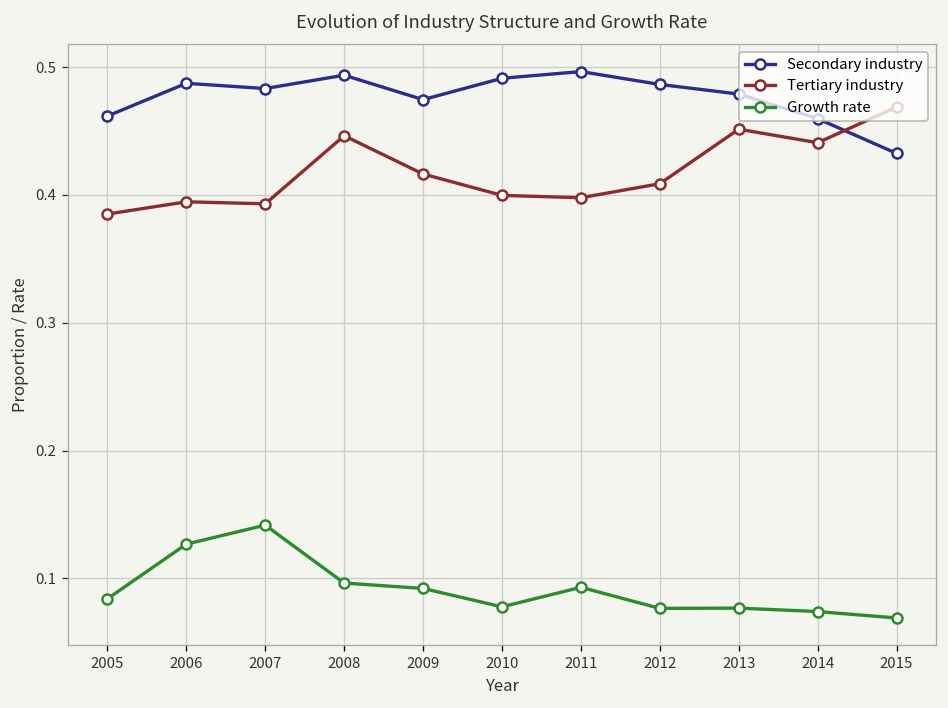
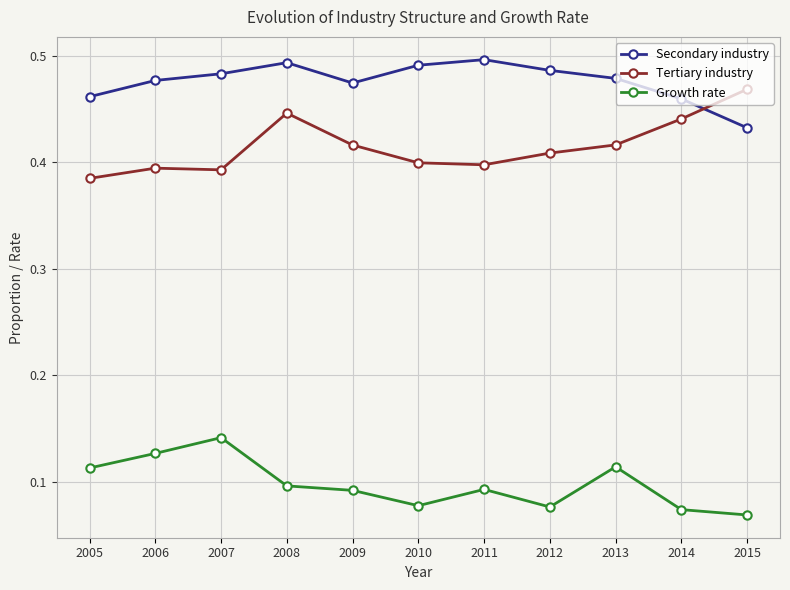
  {
    "Secondary industry": {
      "2005": 0.462,
-     "2006": 0.487,
+     "2006": 0.477,
      "2007": 0.483,
      "2008": 0.494,
      "2009": 0.475,
      "2010": 0.491,
      "2011": 0.497,
      "2012": 0.487,
      "2013": 0.479,
      "2015": 0.433
    },
    "Tertiary industry": {
      "2005": 0.385,
      "2006": 0.395,
      "2007": 0.393,
      "2008": 0.446,
      "2009": 0.416,
      "2010": 0.400,
      "2011": 0.398,
      "2012": 0.409,
-     "2013": 0.451,
+     "2013": 0.417,
      "2014": 0.441
    },
    "Growth rate": {
-     "2005": 0.084,
+     "2005": 0.113,
      "2006": 0.127,
      "2007": 0.142,
      "2008": 0.096,
      "2009": 0.092,
      "2010": 0.078,
      "2011": 0.093,
      "2012": 0.077,
-     "2013": 0.077,
+     "2013": 0.114,
      "2014": 0.074,
      "2015": 0.069
    }
  }
